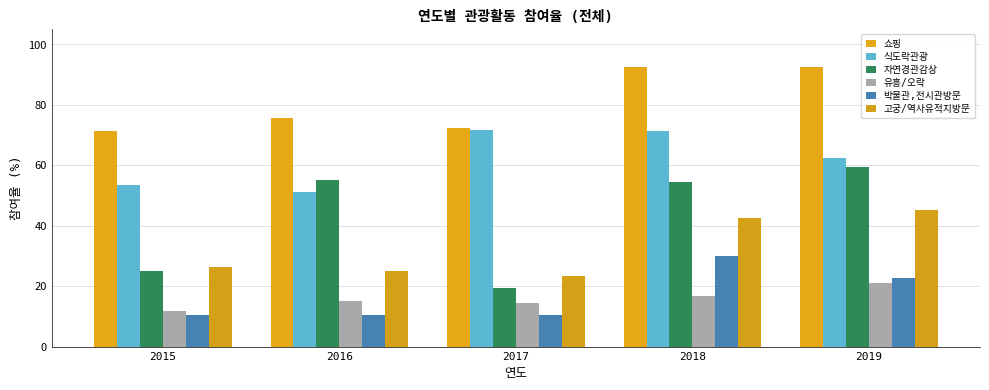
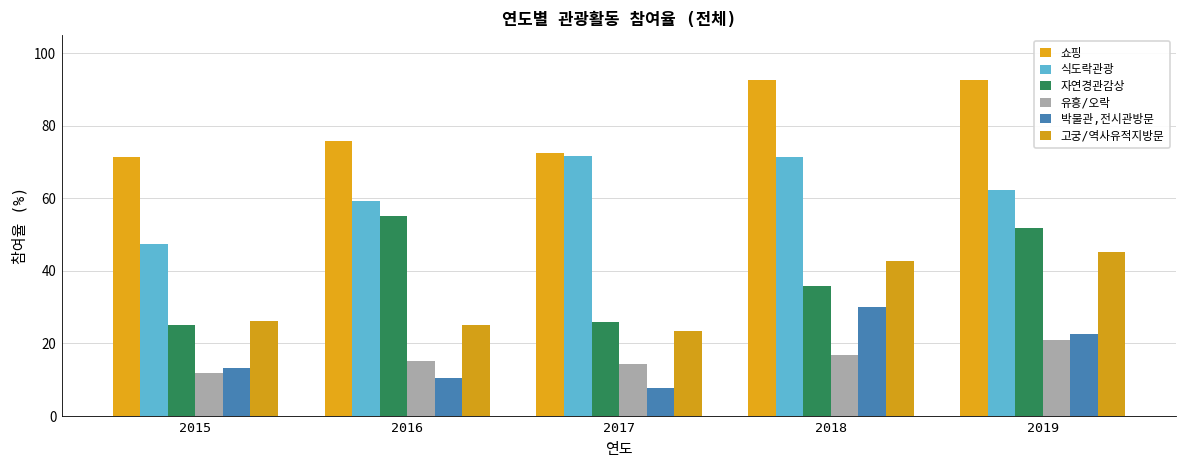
  {
    "식도락관광": {
-     "2015": 53,
-     "2016": 51,
+     "2015": 47,
+     "2016": 59,
      "2017": 72,
      "2018": 71,
      "2019": 62
    },
    "자연경관감상": {
      "2015": 25,
      "2016": 55,
-     "2017": 19,
-     "2018": 54,
-     "2019": 60
+     "2017": 26,
+     "2018": 36,
+     "2019": 52
    },
    "유흥/오락": {
      "2015": 12,
      "2016": 15,
      "2017": 14,
      "2018": 17,
      "2019": 21
    },
    "박물관,전시관방문": {
-     "2015": 11,
+     "2015": 13,
      "2016": 11,
-     "2017": 10,
+     "2017": 8,
      "2018": 30,
      "2019": 23
    }
  }
